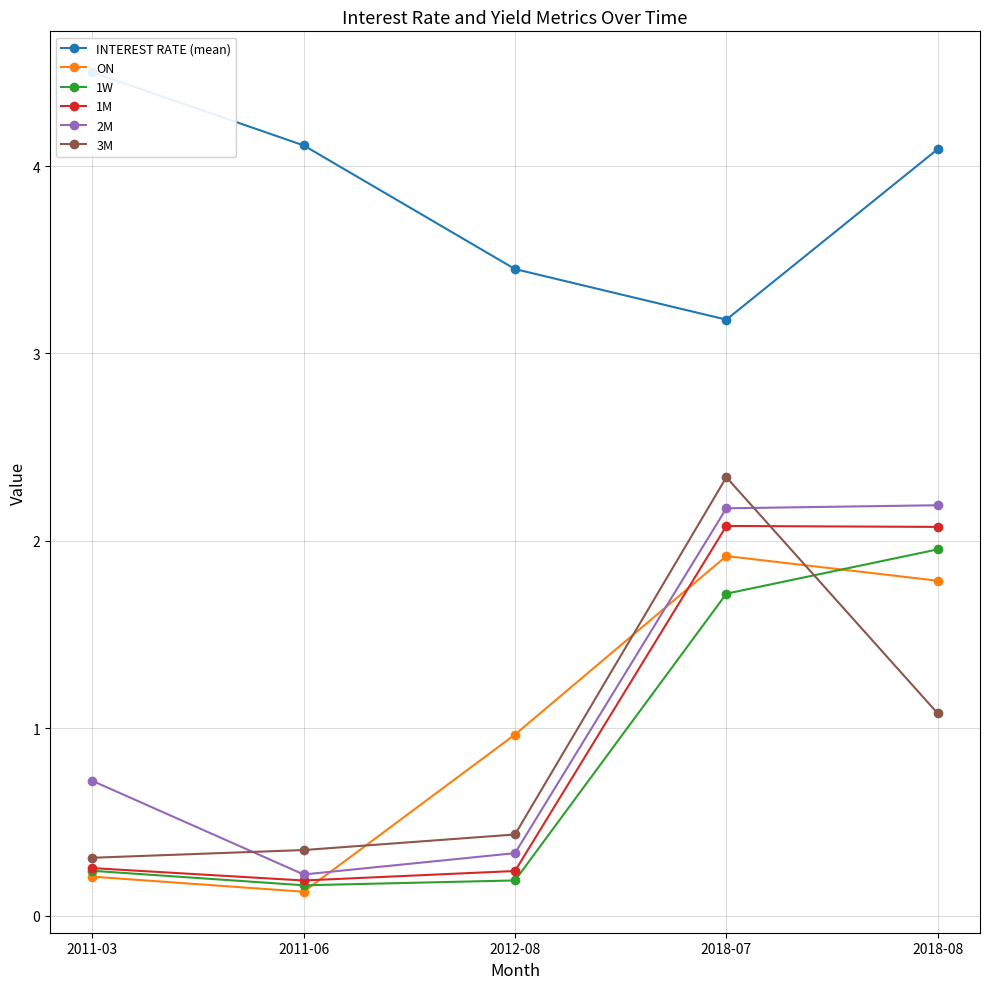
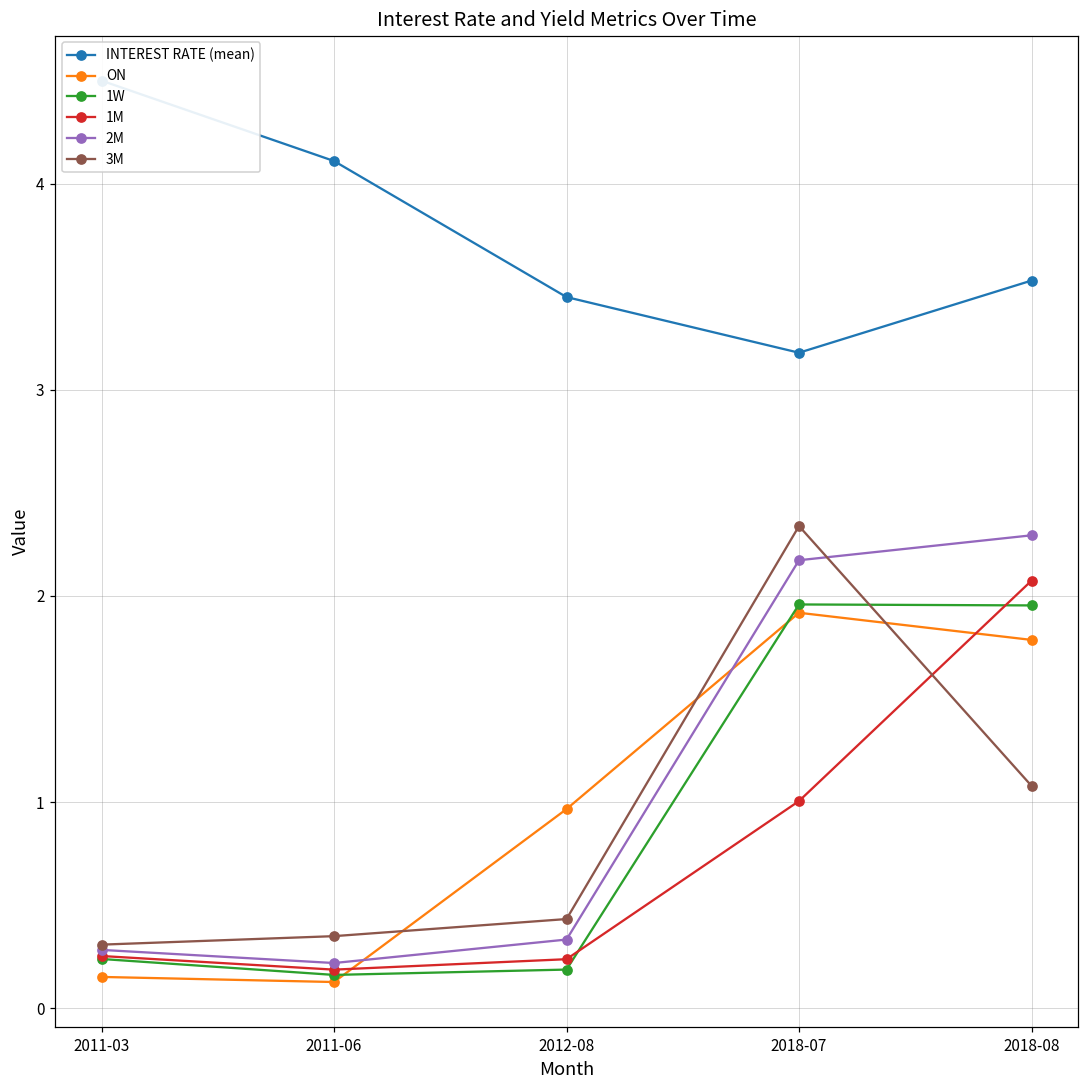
  {
    "INTEREST RATE (mean)": {
      "2011-06": 4.11,
      "2012-08": 3.45,
      "2018-07": 3.18,
-     "2018-08": 4.09
+     "2018-08": 3.53
    },
    "ON": {
-     "2011-03": 0.21,
+     "2011-03": 0.15,
      "2011-06": 0.13,
      "2012-08": 0.97,
      "2018-07": 1.92,
      "2018-08": 1.79
    },
    "1W": {
      "2011-03": 0.24,
      "2011-06": 0.16,
      "2012-08": 0.19,
-     "2018-07": 1.72,
+     "2018-07": 1.96,
      "2018-08": 1.95
    },
    "1M": {
      "2011-03": 0.25,
      "2011-06": 0.19,
      "2012-08": 0.24,
-     "2018-07": 2.08,
+     "2018-07": 1.01,
      "2018-08": 2.07
    },
    "2M": {
-     "2011-03": 0.72,
+     "2011-03": 0.28,
      "2011-06": 0.22,
      "2012-08": 0.33,
      "2018-07": 2.17,
-     "2018-08": 2.19
+     "2018-08": 2.29
    },
    "3M": {
      "2011-03": 0.31,
      "2011-06": 0.35,
      "2012-08": 0.43,
      "2018-07": 2.34,
      "2018-08": 1.08
    }
  }
